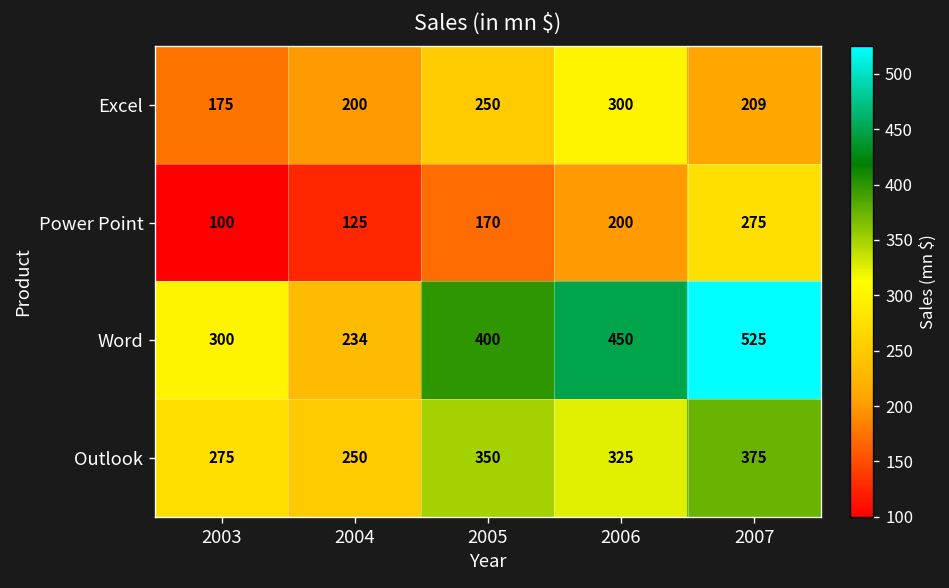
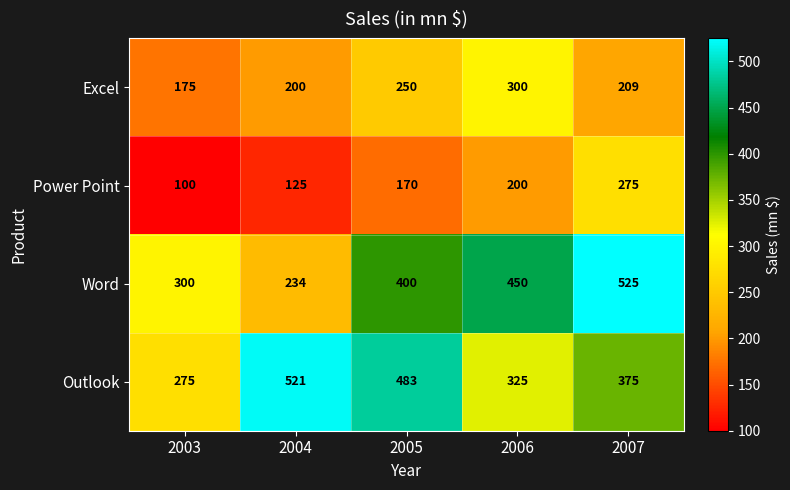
  {
    "Excel": {
      "2003": 175,
      "2004": 200,
      "2005": 250,
      "2006": 300,
      "2007": 209
    },
    "Power Point": {
      "2003": 100,
      "2004": 125,
      "2005": 170,
      "2006": 200,
      "2007": 275
    },
    "Word": {
      "2003": 300,
      "2004": 234,
      "2005": 400,
      "2006": 450,
      "2007": 525
    },
    "Outlook": {
      "2003": 275,
-     "2004": 250,
-     "2005": 350,
+     "2004": 521,
+     "2005": 483,
      "2006": 325,
      "2007": 375
    }
  }
